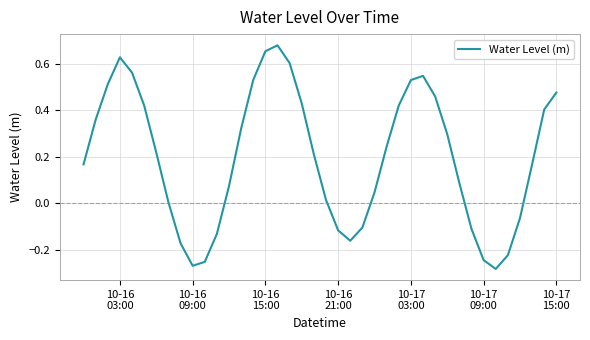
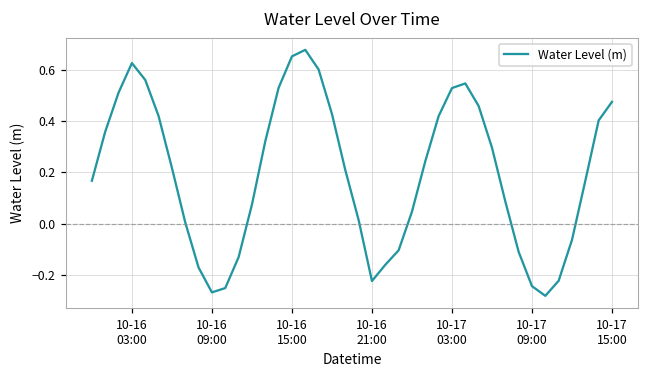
  {
    "10-16 03:00": 0.63,
    "10-16 09:00": -0.27,
    "10-16 15:00": 0.65,
-   "10-16 21:00": -0.12,
+   "10-16 21:00": -0.22,
    "10-17 03:00": 0.53,
    "10-17 09:00": -0.24,
    "10-17 15:00": 0.48
  }
